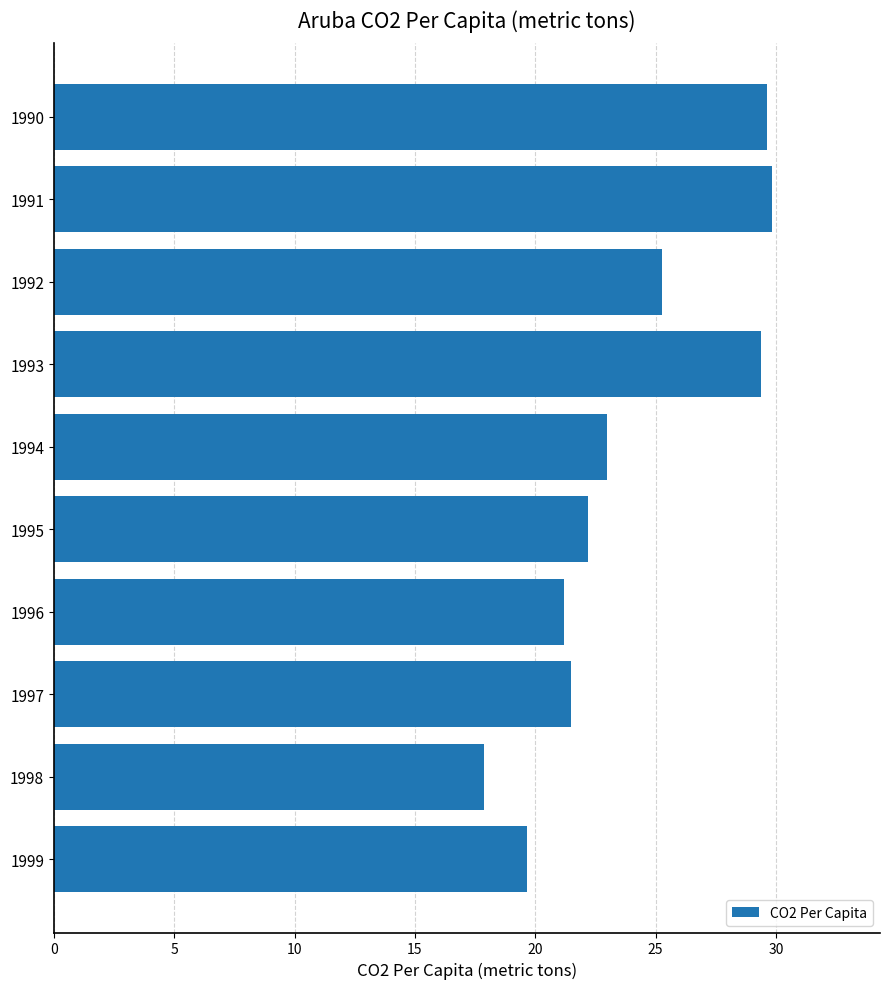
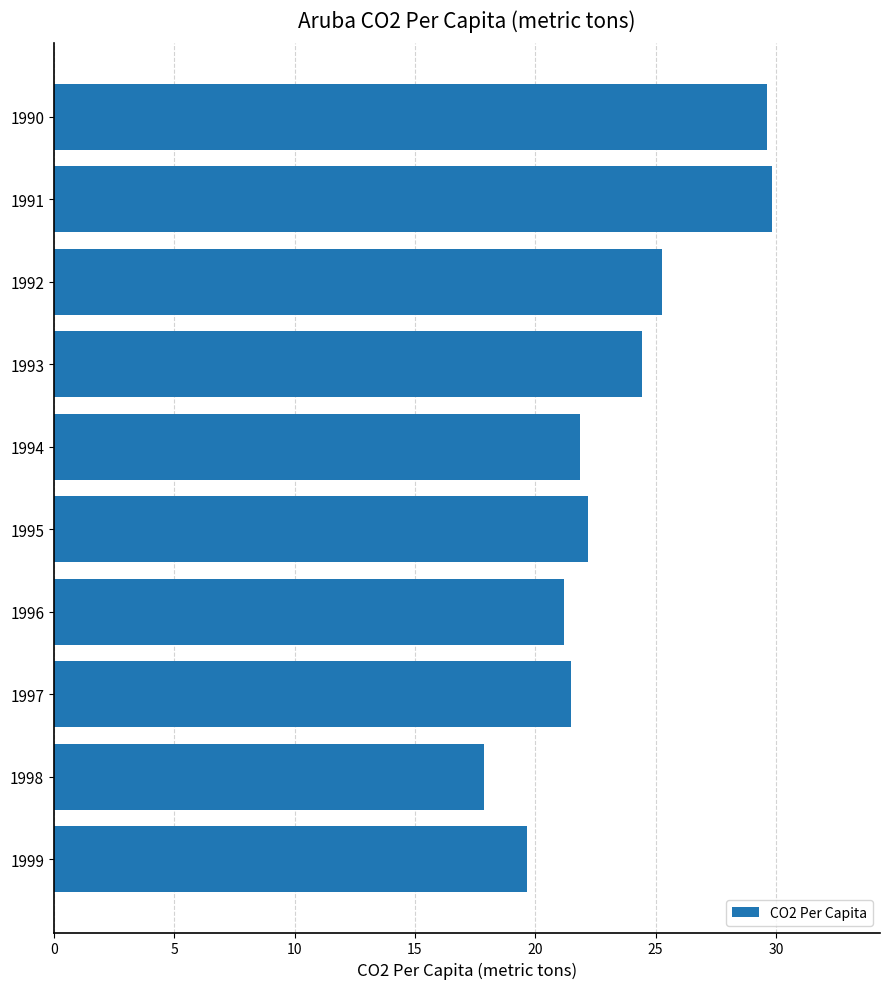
  {
    "1990": 29.6,
    "1991": 29.8,
    "1992": 25.3,
-   "1993": 29.4,
-   "1994": 23.0,
+   "1993": 24.4,
+   "1994": 21.9,
    "1995": 22.2,
    "1996": 21.2,
    "1997": 21.5,
    "1998": 17.9,
    "1999": 19.7
  }
